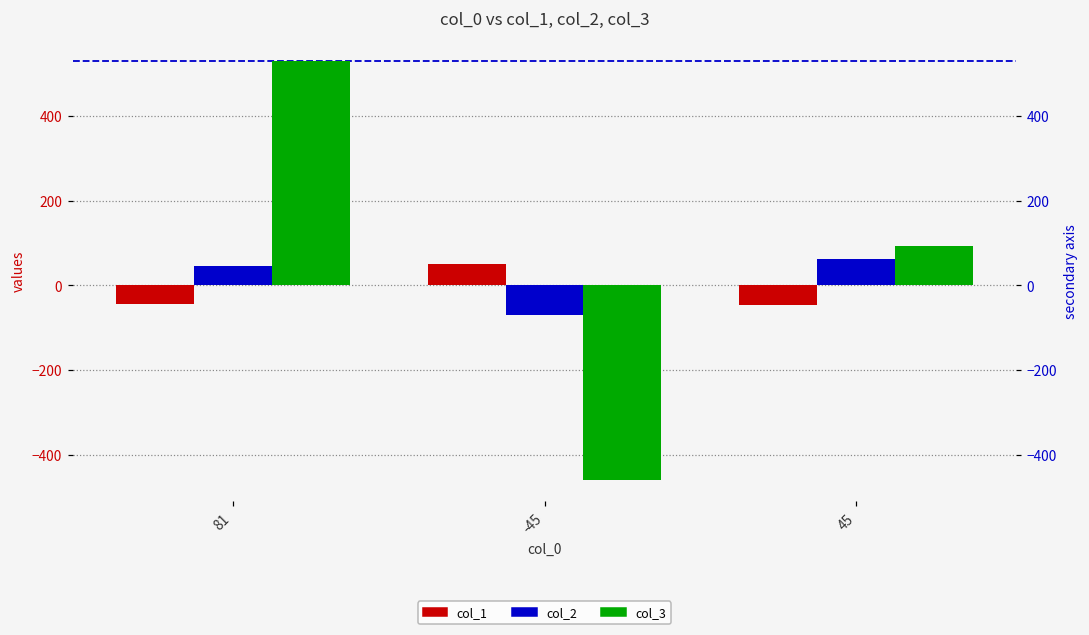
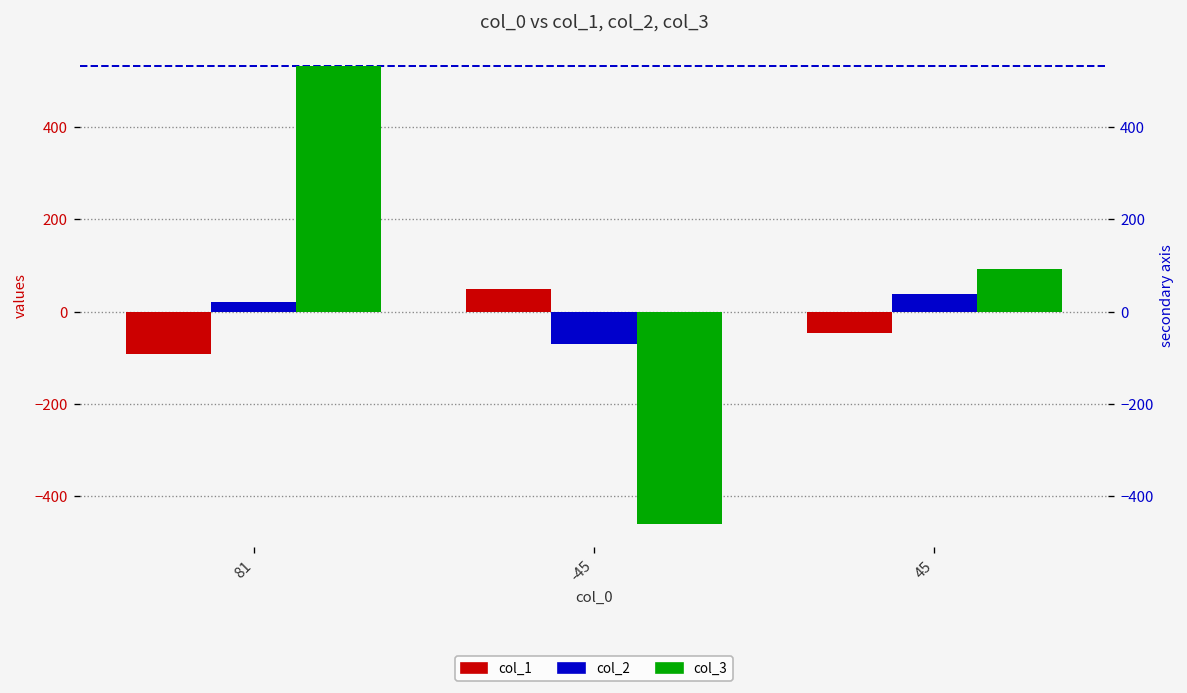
  {
    "col_1": {
-     "81": -50,
+     "81": -90,
      "-45": 50,
      "45": -50
    },
    "col_2": {
-     "81": 50,
+     "81": 20,
      "-45": -70,
-     "45": 60
+     "45": 40
    },
    "col_3": {
      "81": 530,
      "-45": -460,
      "45": 90
    }
  }
